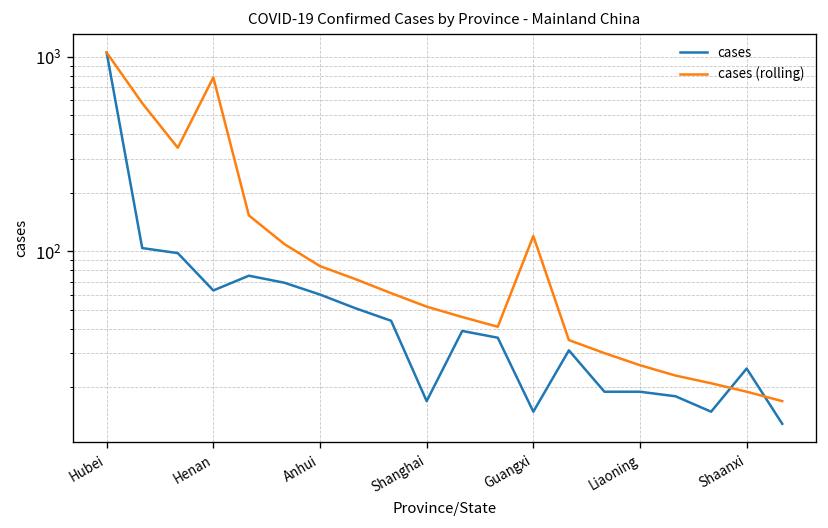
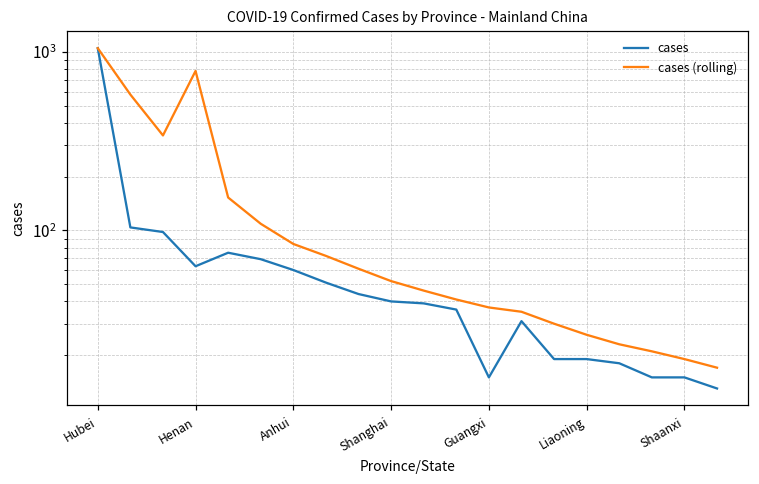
  {
    "cases": {
      "Henan": 63,
      "Anhui": 60,
-     "Shanghai": 17,
+     "Shanghai": 40,
      "Guangxi": 15,
      "Liaoning": 19,
-     "Shaanxi": 25
+     "Shaanxi": 15
    },
    "cases (rolling)": {
      "Henan": 800,
      "Anhui": 80,
      "Shanghai": 52,
-     "Guangxi": 120,
+     "Guangxi": 37,
      "Liaoning": 26,
      "Shaanxi": 19
    }
  }
